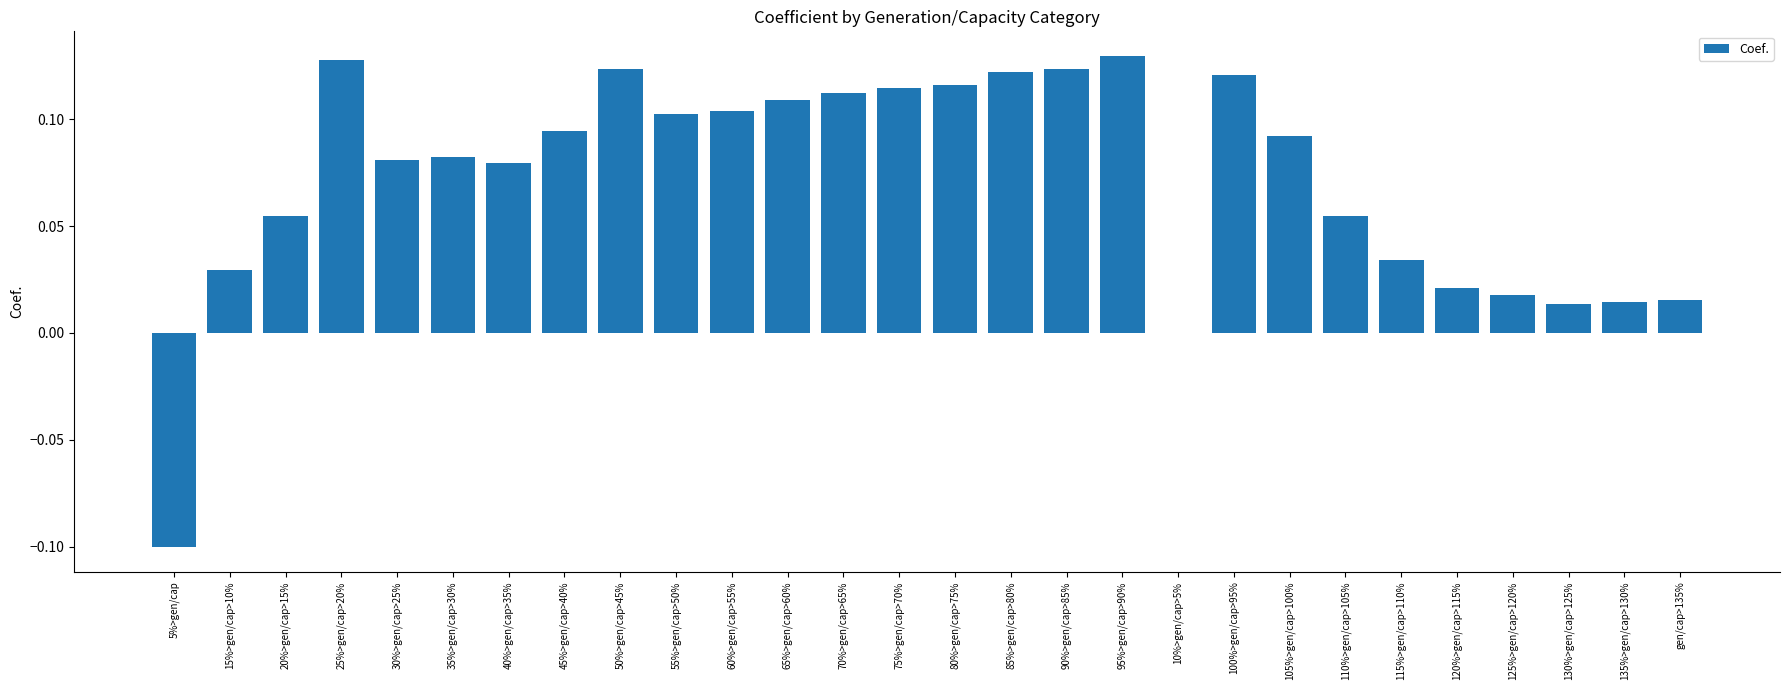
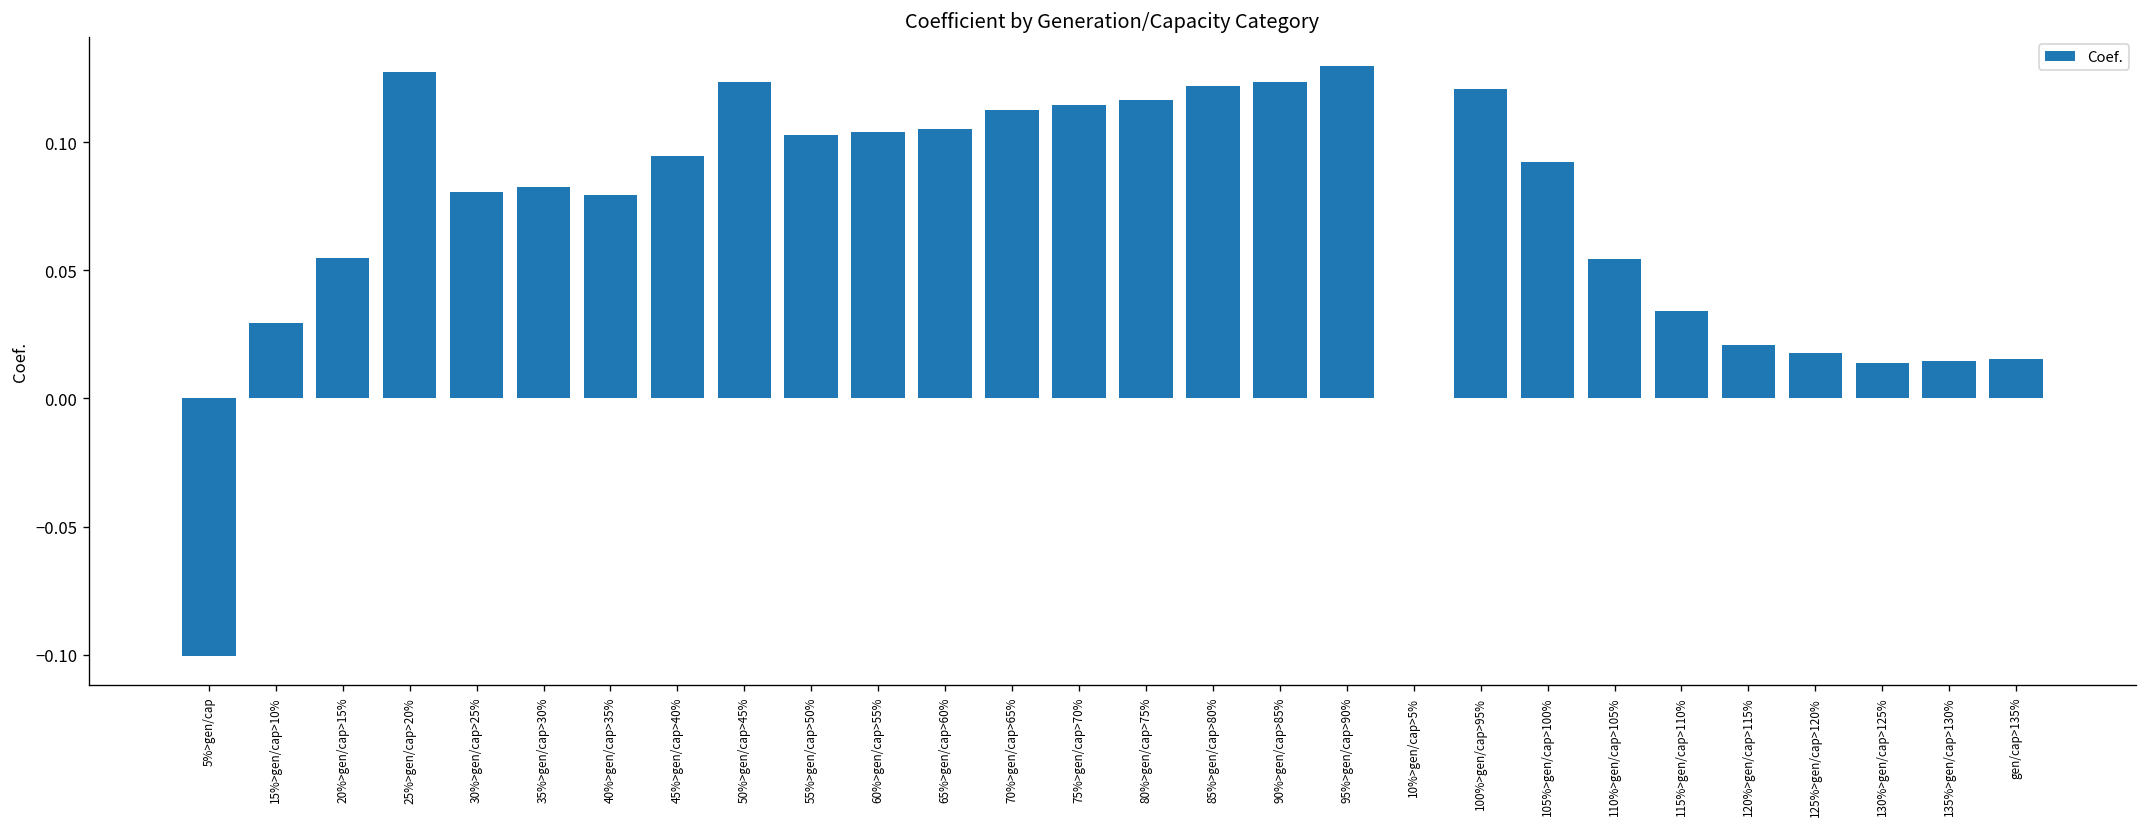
  {
    "5%>gen/cap": -0.100,
    "15%>gen/cap>10%": 0.029,
    "20%>gen/cap>15%": 0.055,
    "25%>gen/cap>20%": 0.128,
    "30%>gen/cap>25%": 0.081,
    "35%>gen/cap>30%": 0.083,
    "40%>gen/cap>35%": 0.080,
    "45%>gen/cap>40%": 0.095,
    "50%>gen/cap>45%": 0.123,
    "55%>gen/cap>50%": 0.103,
    "60%>gen/cap>55%": 0.104,
-   "65%>gen/cap>60%": 0.109,
+   "65%>gen/cap>60%": 0.105,
    "70%>gen/cap>65%": 0.112,
    "75%>gen/cap>70%": 0.114,
    "80%>gen/cap>75%": 0.116,
    "85%>gen/cap>80%": 0.122,
    "90%>gen/cap>85%": 0.124,
    "95%>gen/cap>90%": 0.130,
    "10%>gen/cap>5%": 0.000,
    "100%>gen/cap>95%": 0.121,
    "105%>gen/cap>100%": 0.092,
    "110%>gen/cap>105%": 0.055,
    "115%>gen/cap>110%": 0.034,
    "120%>gen/cap>115%": 0.021,
    "125%>gen/cap>120%": 0.018,
    "130%>gen/cap>125%": 0.014,
    "135%>gen/cap>130%": 0.015,
    "gen/cap>135%": 0.016
  }
